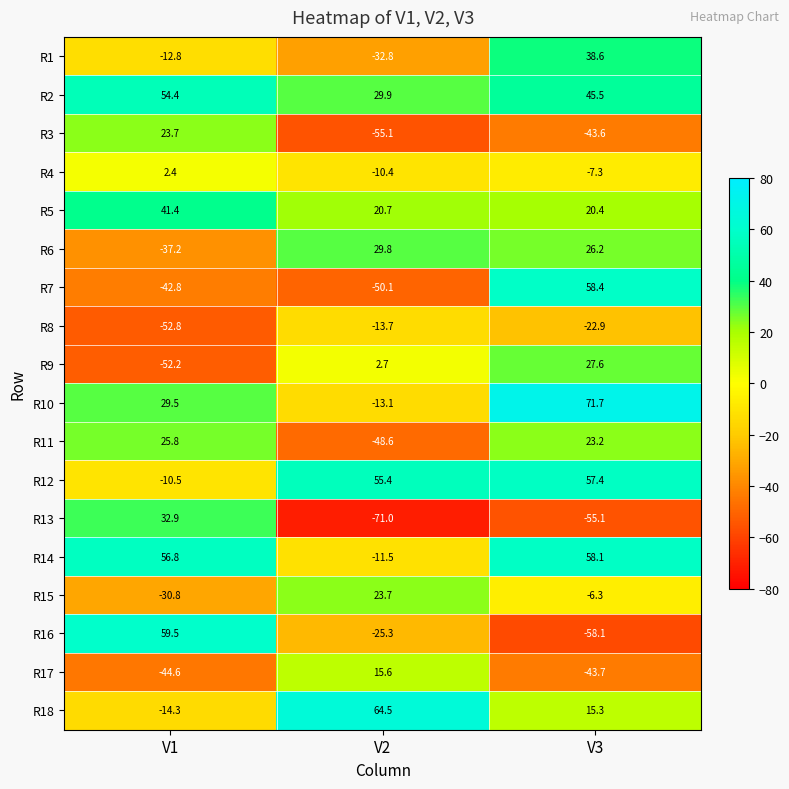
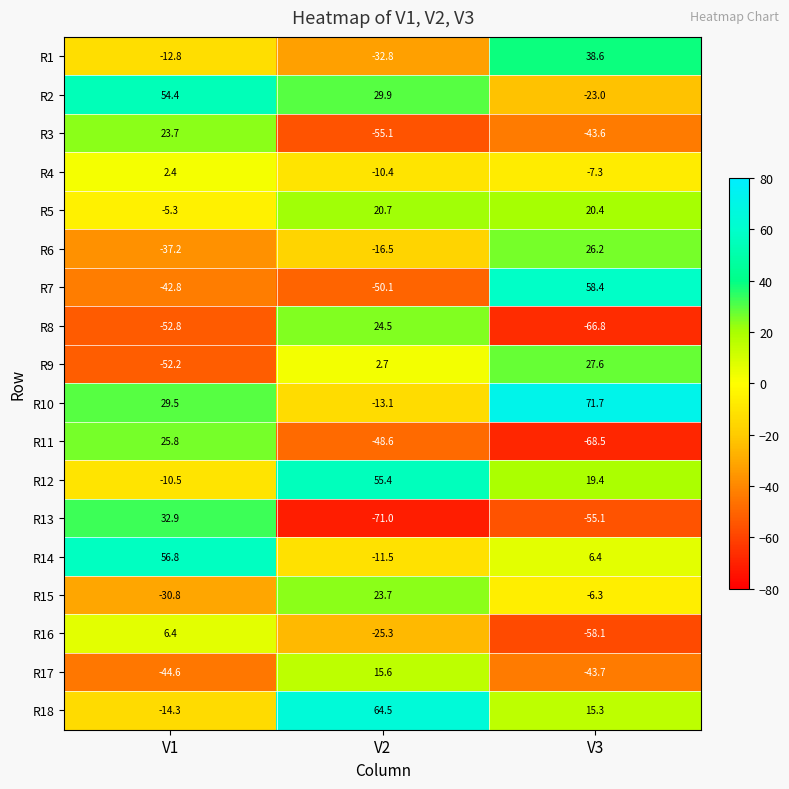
  {
    "R1": {
      "V1": -12.8,
      "V2": -32.8,
      "V3": 38.6
    },
    "R2": {
      "V1": 54.4,
      "V2": 29.9,
-     "V3": 45.5
+     "V3": -23.0
    },
    "R3": {
      "V1": 23.7,
      "V2": -55.1,
      "V3": -43.6
    },
    "R4": {
      "V1": 2.4,
      "V2": -10.4,
      "V3": -7.3
    },
    "R5": {
-     "V1": 41.4,
+     "V1": -5.3,
      "V2": 20.7,
      "V3": 20.4
    },
    "R6": {
      "V1": -37.2,
-     "V2": 29.8,
+     "V2": -16.5,
      "V3": 26.2
    },
    "R7": {
      "V1": -42.8,
      "V2": -50.1,
      "V3": 58.4
    },
    "R8": {
      "V1": -52.8,
-     "V2": -13.7,
-     "V3": -22.9
+     "V2": 24.5,
+     "V3": -66.8
    },
    "R9": {
      "V1": -52.2,
      "V2": 2.7,
      "V3": 27.6
    },
    "R10": {
      "V1": 29.5,
      "V2": -13.1,
      "V3": 71.7
    },
    "R11": {
      "V1": 25.8,
      "V2": -48.6,
-     "V3": 23.2
+     "V3": -68.5
    },
    "R12": {
      "V1": -10.5,
      "V2": 55.4,
-     "V3": 57.4
+     "V3": 19.4
    },
    "R13": {
      "V1": 32.9,
      "V2": -71.0,
      "V3": -55.1
    },
    "R14": {
      "V1": 56.8,
      "V2": -11.5,
-     "V3": 58.1
+     "V3": 6.4
    },
    "R15": {
      "V1": -30.8,
      "V2": 23.7,
      "V3": -6.3
    },
    "R16": {
-     "V1": 59.5,
+     "V1": 6.4,
      "V2": -25.3,
      "V3": -58.1
    },
    "R17": {
      "V1": -44.6,
      "V2": 15.6,
      "V3": -43.7
    },
    "R18": {
      "V1": -14.3,
      "V2": 64.5,
      "V3": 15.3
    }
  }
